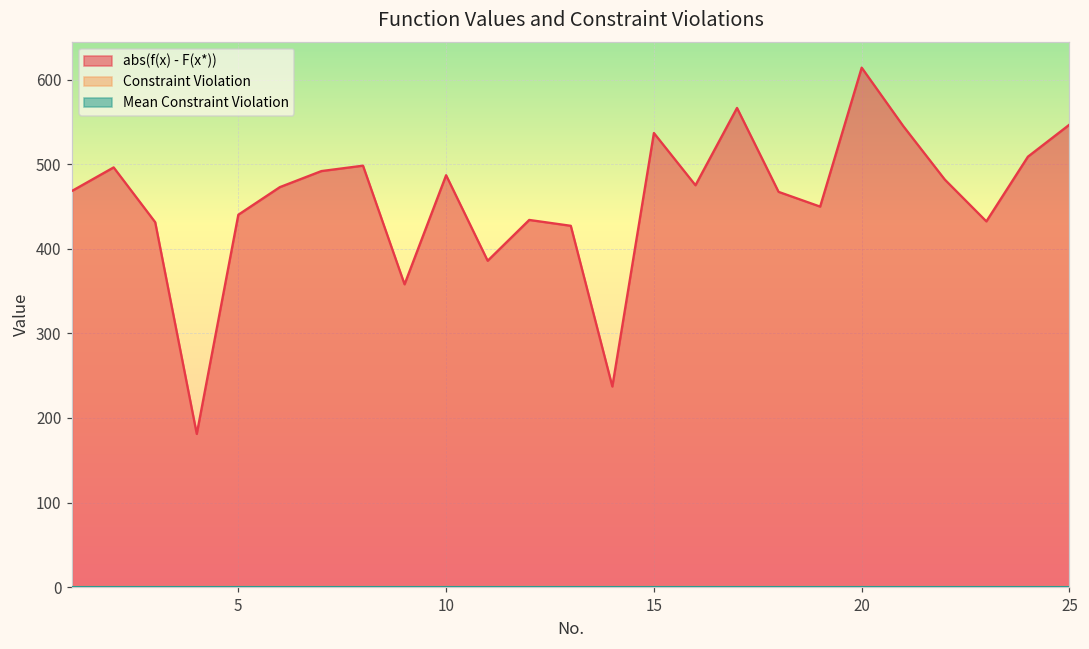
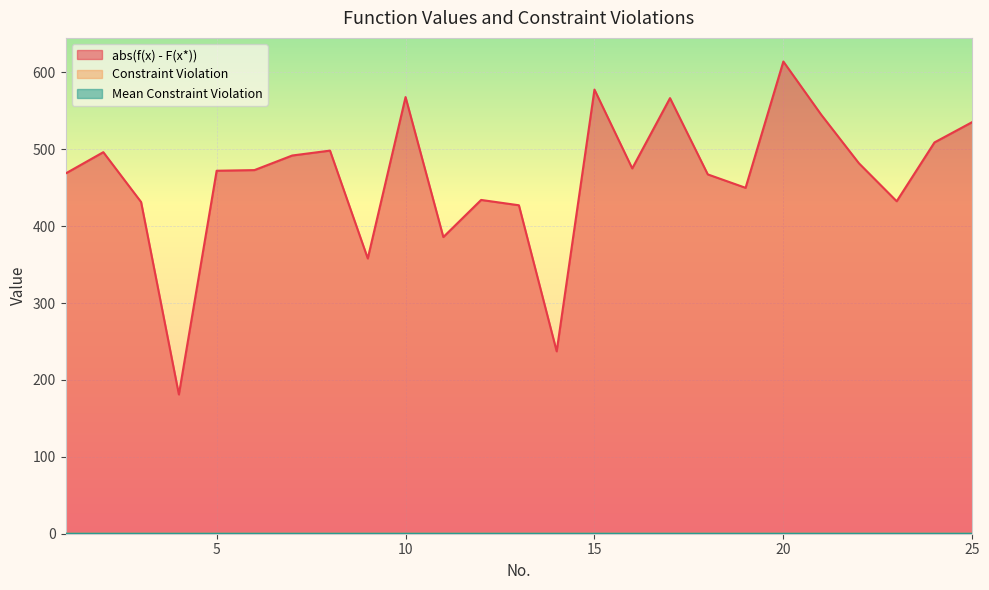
  {
    "abs(f(x) - F(x*))": {
-     "5": 440,
-     "10": 490,
-     "15": 540,
+     "5": 470,
+     "10": 570,
+     "15": 580,
      "20": 610,
-     "25": 550
+     "25": 540
    },
    "Mean Constraint Violation": {
      "5": 0,
      "10": 0,
      "15": 0,
      "20": 0,
      "25": 0
    }
  }
